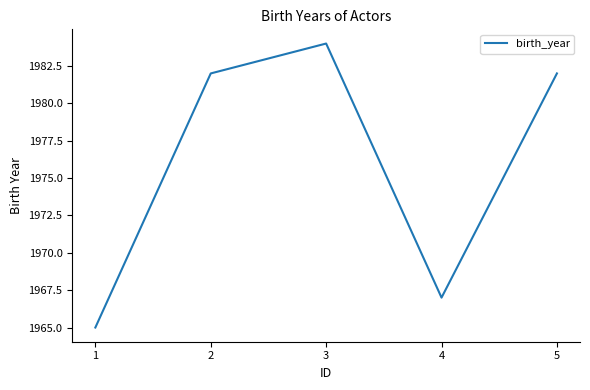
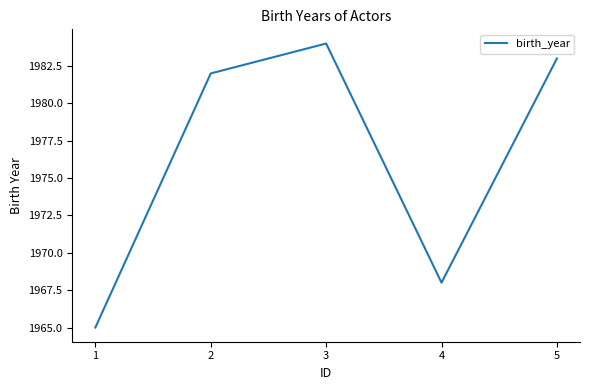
  {
    "1": 1965,
    "2": 1982,
    "3": 1984,
-   "4": 1967,
-   "5": 1982
+   "4": 1968,
+   "5": 1983
  }
